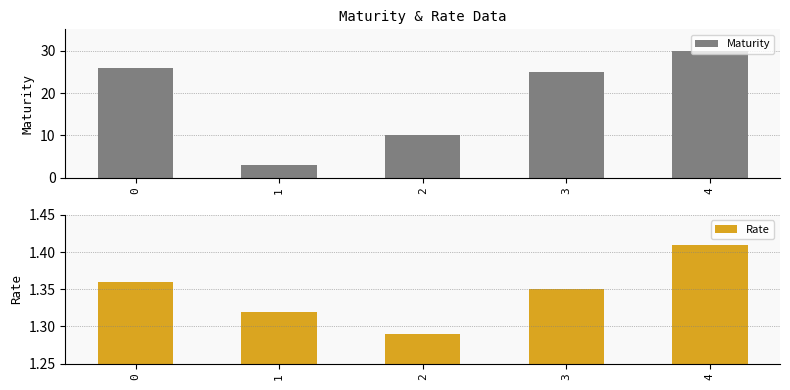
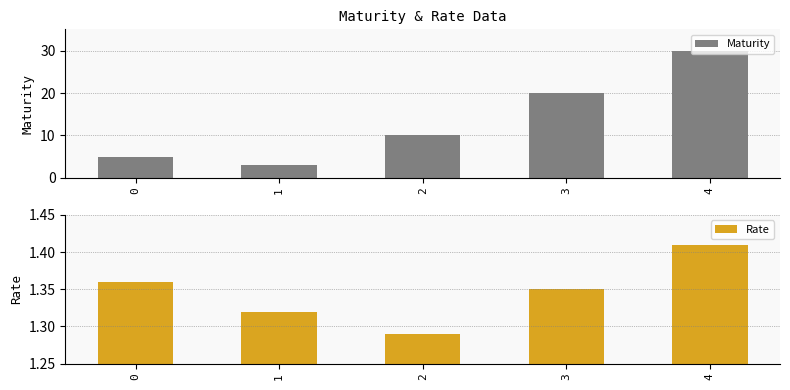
  {
    "Maturity & Rate Data": {
-     "0": 26,
+     "0": 5,
      "1": 3,
      "2": 10,
-     "3": 25
+     "3": 20
    }
  }
